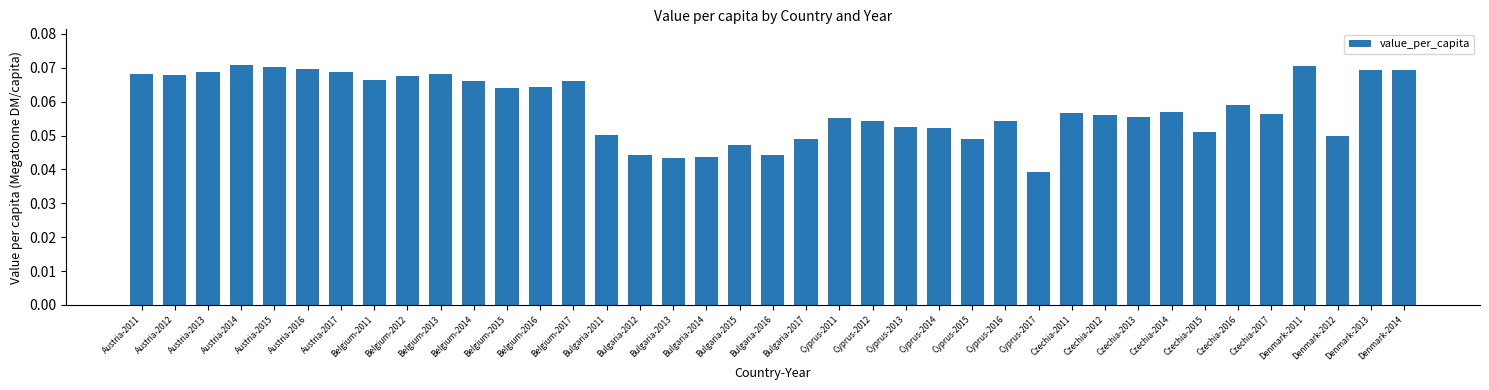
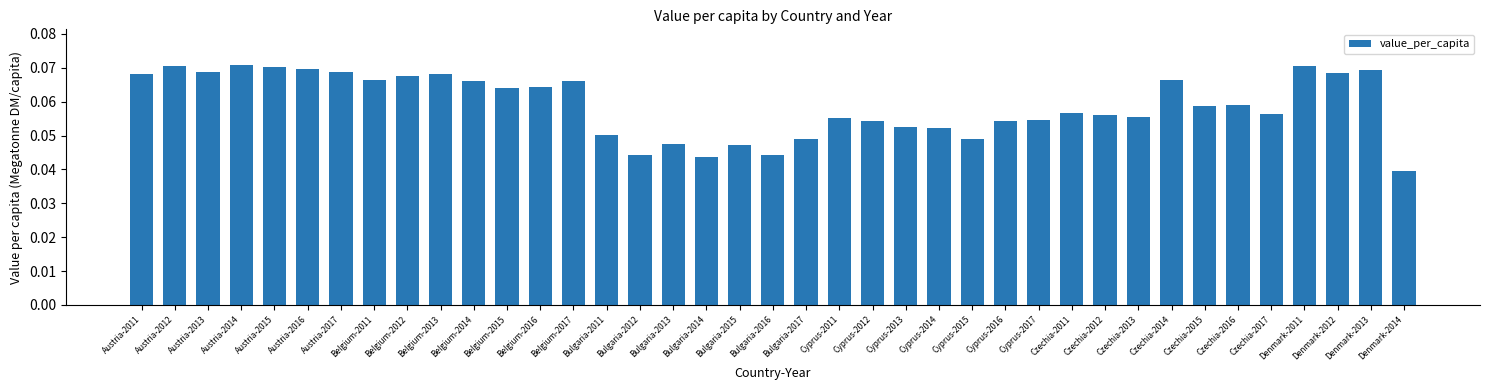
  {
    "Austria-2011": 0.068,
-   "Austria-2012": 0.068,
+   "Austria-2012": 0.070,
    "Austria-2013": 0.069,
    "Austria-2014": 0.071,
    "Austria-2015": 0.070,
    "Austria-2016": 0.070,
    "Austria-2017": 0.069,
    "Belgium-2011": 0.067,
    "Belgium-2012": 0.068,
    "Belgium-2013": 0.068,
    "Belgium-2014": 0.066,
    "Belgium-2015": 0.064,
    "Belgium-2016": 0.064,
    "Belgium-2017": 0.066,
    "Bulgaria-2011": 0.050,
    "Bulgaria-2012": 0.044,
-   "Bulgaria-2013": 0.043,
+   "Bulgaria-2013": 0.047,
    "Bulgaria-2014": 0.044,
    "Bulgaria-2015": 0.047,
    "Bulgaria-2016": 0.044,
    "Bulgaria-2017": 0.049,
    "Cyprus-2011": 0.055,
    "Cyprus-2012": 0.054,
    "Cyprus-2013": 0.053,
    "Cyprus-2014": 0.052,
    "Cyprus-2015": 0.049,
    "Cyprus-2016": 0.054,
-   "Cyprus-2017": 0.039,
+   "Cyprus-2017": 0.055,
    "Czechia-2011": 0.057,
    "Czechia-2012": 0.056,
    "Czechia-2013": 0.056,
-   "Czechia-2014": 0.057,
-   "Czechia-2015": 0.051,
+   "Czechia-2014": 0.066,
+   "Czechia-2015": 0.059,
    "Czechia-2016": 0.059,
    "Czechia-2017": 0.056,
    "Denmark-2011": 0.071,
-   "Denmark-2012": 0.050,
+   "Denmark-2012": 0.068,
    "Denmark-2013": 0.069,
-   "Denmark-2014": 0.069
+   "Denmark-2014": 0.039
  }
